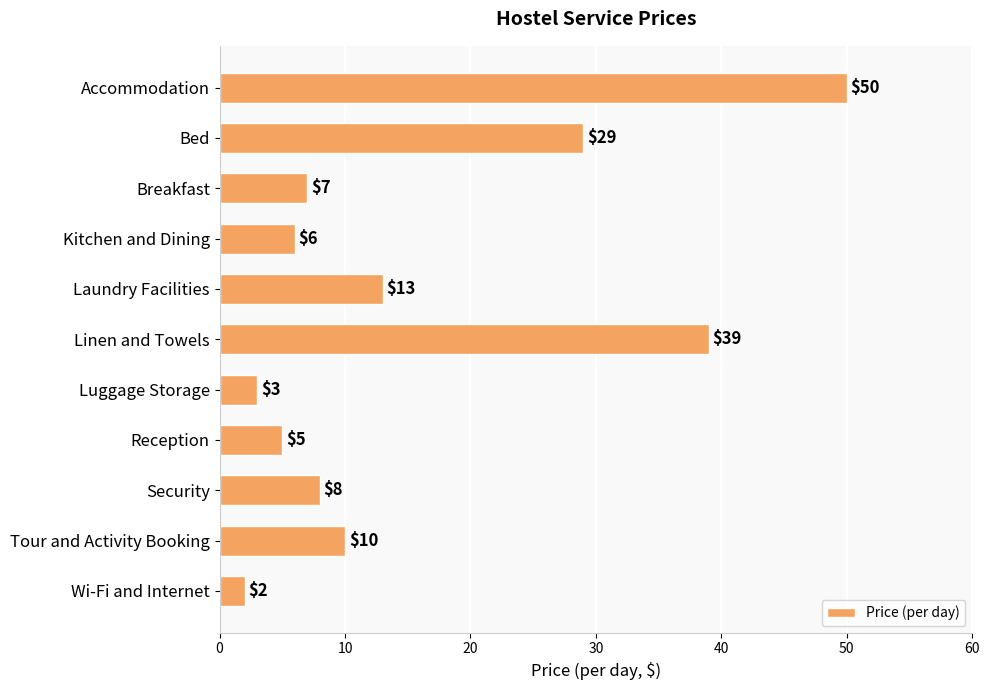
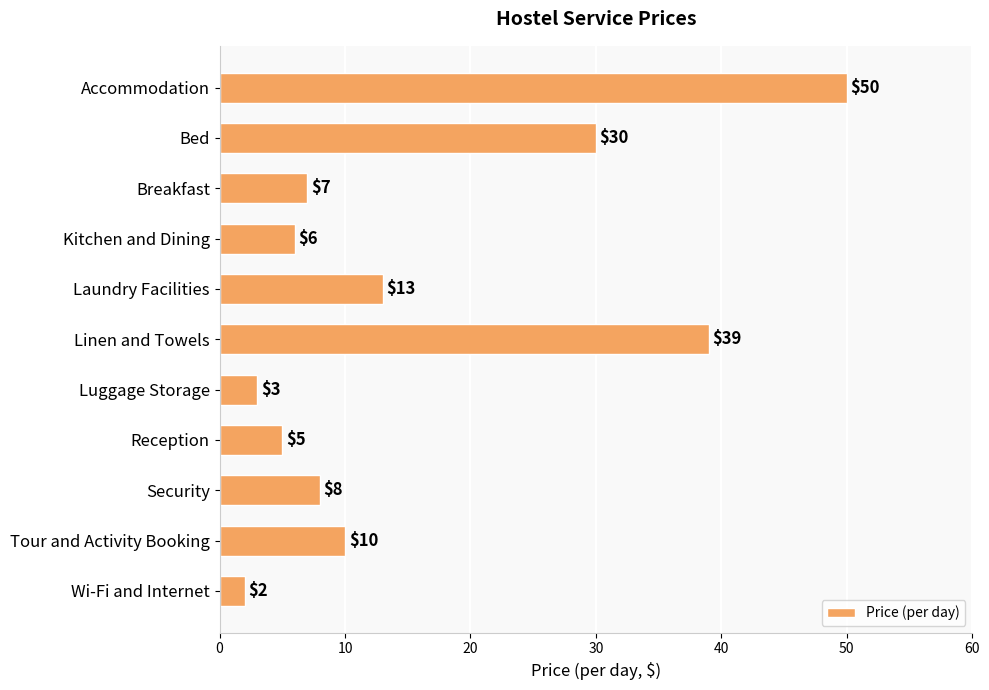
  {
    "Accommodation": "$50",
-   "Bed": "$29",
+   "Bed": "$30",
    "Breakfast": "$7",
    "Kitchen and Dining": "$6",
    "Laundry Facilities": "$13",
    "Linen and Towels": "$39",
    "Luggage Storage": "$3",
    "Reception": "$5",
    "Security": "$8",
    "Tour and Activity Booking": "$10",
    "Wi-Fi and Internet": "$2"
  }
